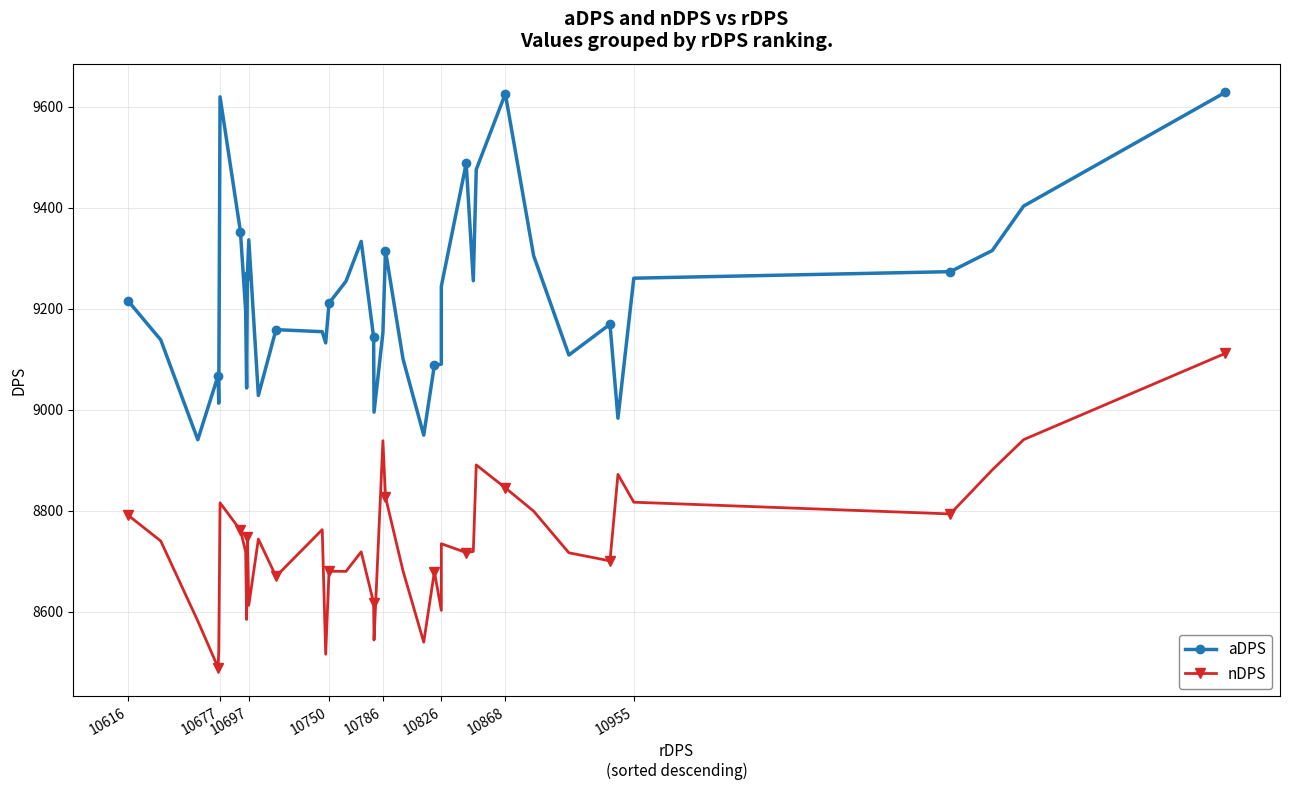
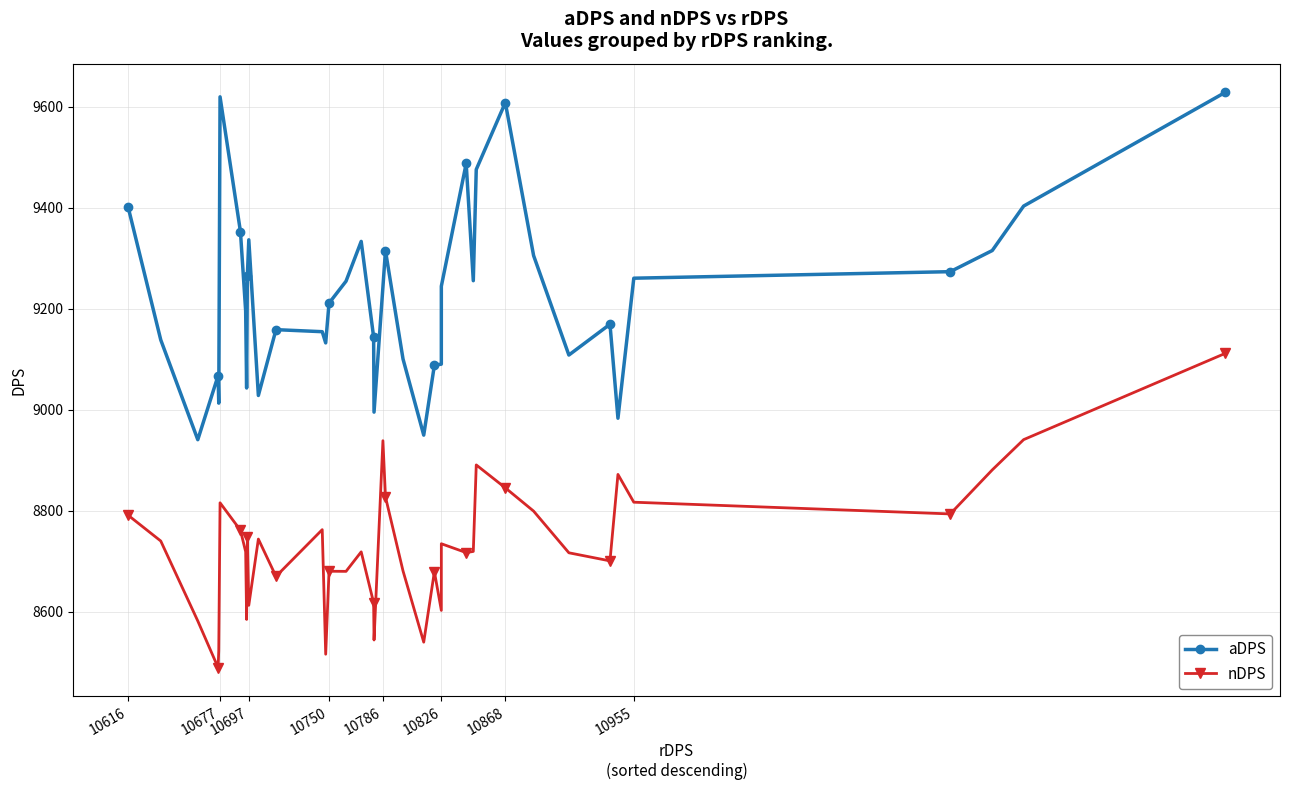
  {
    "aDPS": {
-     "10616": 9220,
+     "10616": 9400,
      "10677": 9620,
      "10697": 9340,
      "10750": 9210,
-     "10786": 9150,
+     "10786": 9240,
      "10826": 9090,
-     "10868": 9630,
+     "10868": 9610,
      "10955": 9260
    },
    "nDPS": {
      "10616": 8790,
      "10677": 8820,
      "10697": 8610,
      "10750": 8680,
      "10786": 8940,
      "10826": 8600,
      "10868": 8850,
      "10955": 8820
    }
  }
